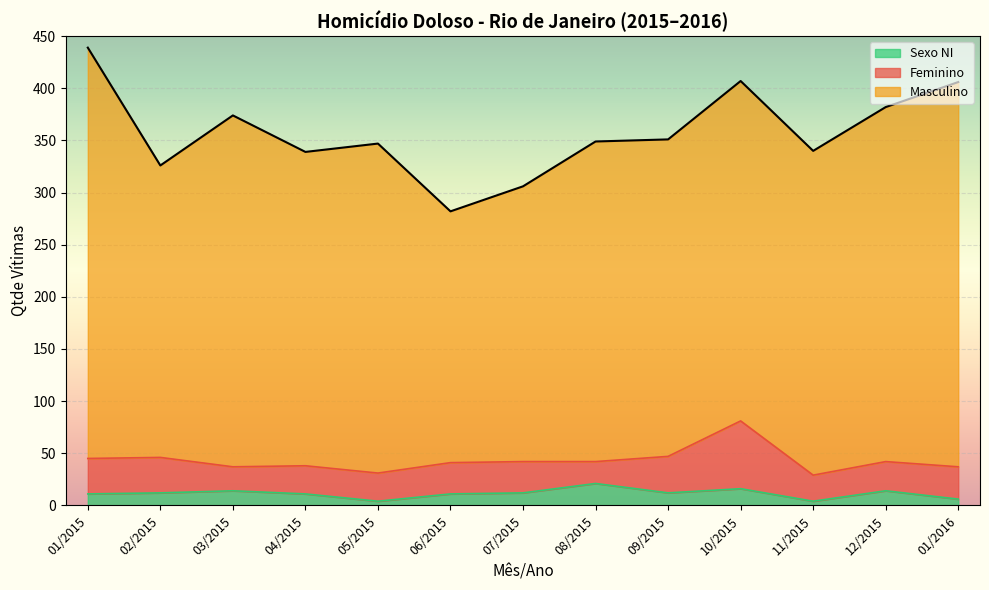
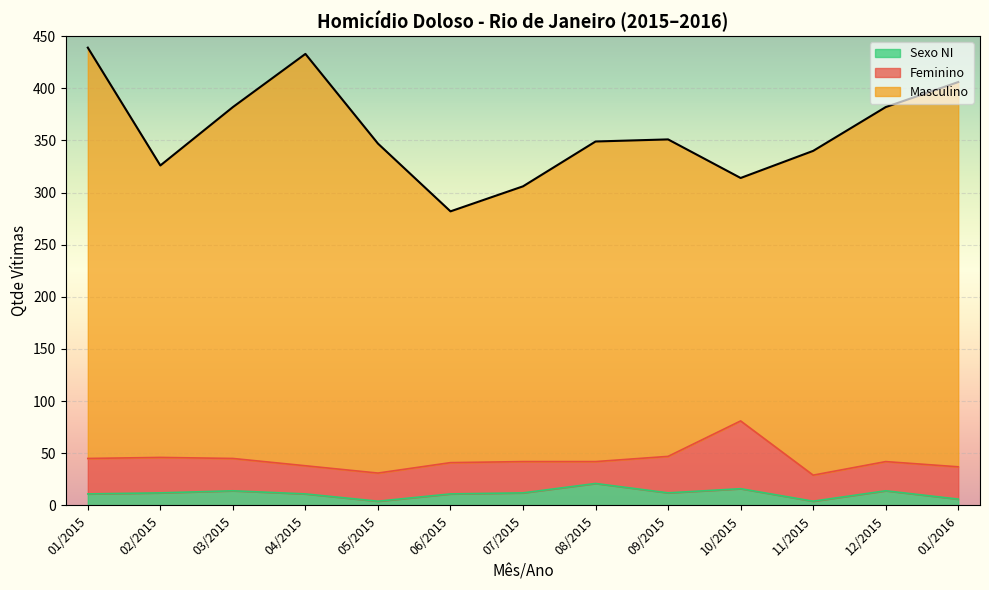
  {
    "Sexo NI": {
      "01/2015": 11,
      "02/2015": 12,
      "03/2015": 14,
      "04/2015": 11,
      "05/2015": 4,
      "06/2015": 11,
      "07/2015": 12,
      "08/2015": 21,
      "09/2015": 12,
      "10/2015": 16,
      "11/2015": 4,
      "12/2015": 14,
      "01/2016": 6
    },
    "Feminino": {
      "01/2015": 34,
      "02/2015": 34,
-     "03/2015": 23,
+     "03/2015": 31,
      "04/2015": 27,
      "05/2015": 27,
      "06/2015": 30,
      "07/2015": 30,
      "08/2015": 21,
      "09/2015": 35,
      "10/2015": 65,
      "11/2015": 25,
      "12/2015": 28,
      "01/2016": 31
    },
    "Masculino": {
      "01/2015": 394,
      "02/2015": 280,
      "03/2015": 337,
-     "04/2015": 301,
+     "04/2015": 395,
      "05/2015": 316,
      "06/2015": 241,
      "07/2015": 264,
      "08/2015": 307,
      "09/2015": 304,
-     "10/2015": 326,
+     "10/2015": 233,
      "11/2015": 311,
      "12/2015": 340
    }
  }
